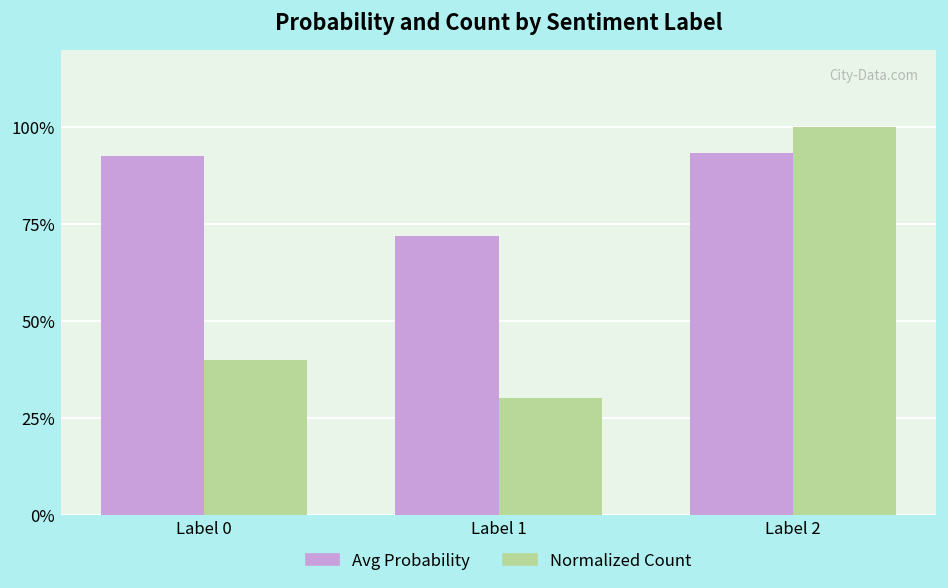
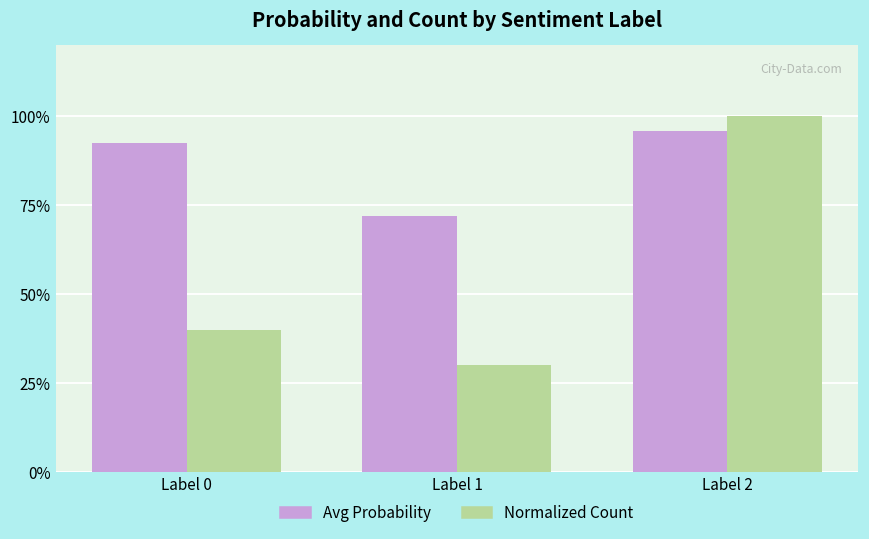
  {
    "Avg Probability": {
      "Label 0": "92%",
      "Label 1": "72%",
-     "Label 2": "93%"
+     "Label 2": "96%"
    },
    "Normalized Count": {
      "Label 0": "40%",
      "Label 1": "30%",
      "Label 2": "100%"
    }
  }
